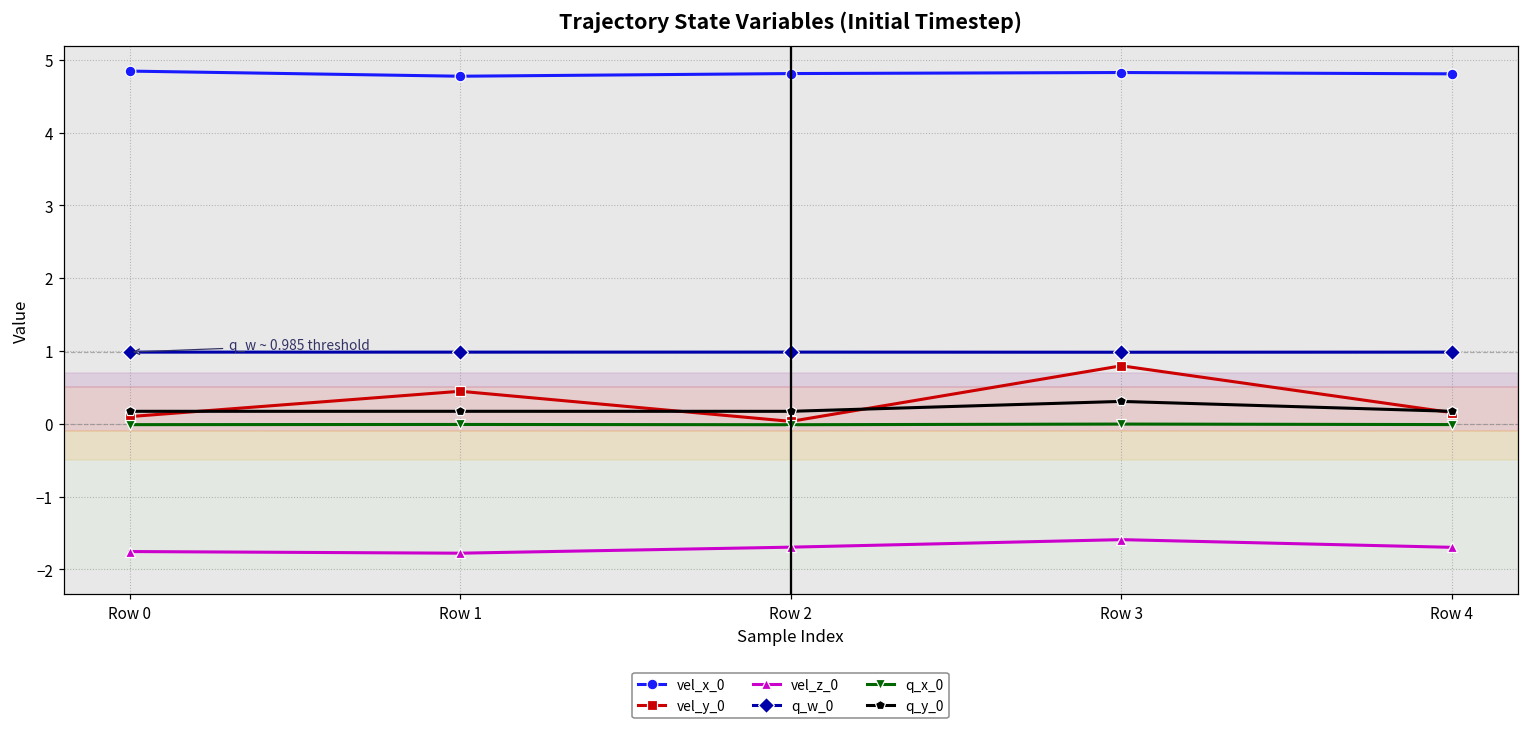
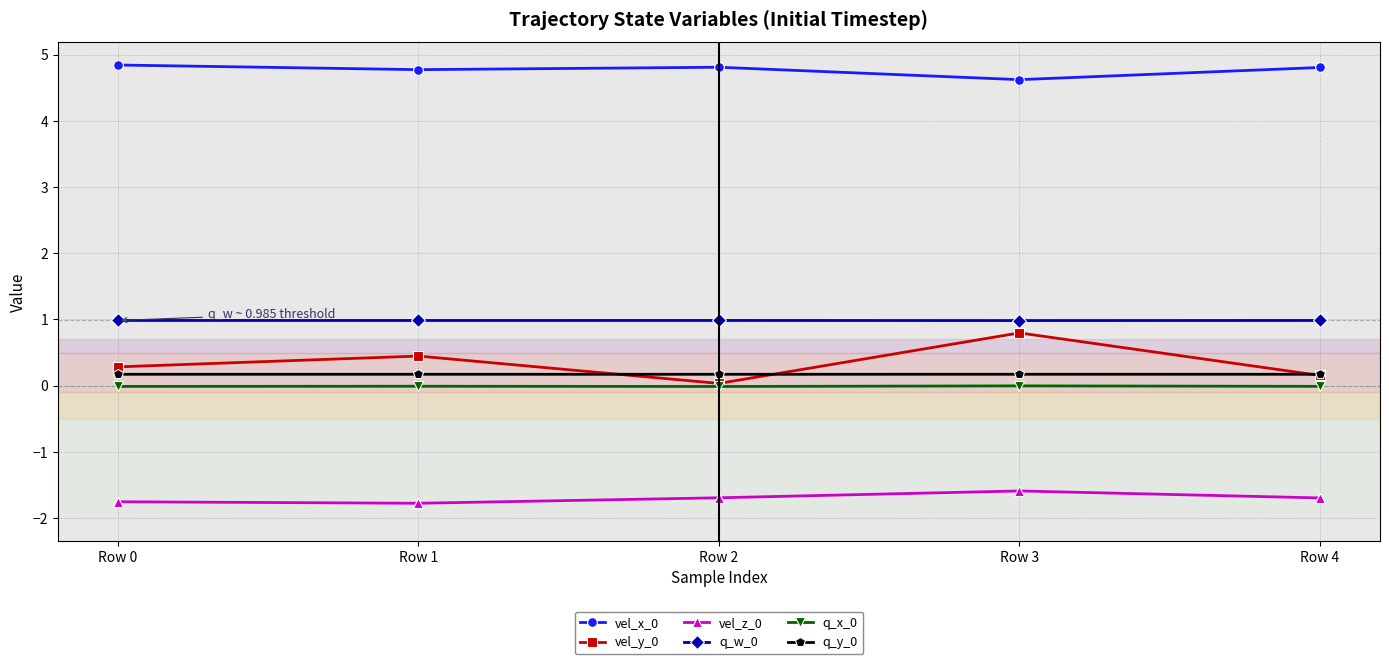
  {
    "vel_x_0": {
      "Row 0": 4.8,
      "Row 1": 4.8,
      "Row 2": 4.8,
-     "Row 3": 4.8,
+     "Row 3": 4.6,
      "Row 4": 4.8
    },
    "vel_y_0": {
-     "Row 0": 0.1,
+     "Row 0": 0.3,
      "Row 1": 0.4,
      "Row 2": 0.0,
      "Row 3": 0.8
    },
    "vel_z_0": {
      "Row 0": -1.8,
      "Row 1": -1.8,
      "Row 2": -1.7,
      "Row 3": -1.6,
      "Row 4": -1.7
    },
    "q_w_0": {
      "Row 0": 0.985
    },
    "q_x_0": {
      "Row 0": 0.0,
      "Row 1": 0.0,
      "Row 2": 0.0,
      "Row 3": 0.0,
      "Row 4": 0.0
    },
    "q_y_0": {
      "Row 0": 0.2,
      "Row 1": 0.2,
      "Row 2": 0.2,
-     "Row 3": 0.3
+     "Row 3": 0.2
    }
  }
